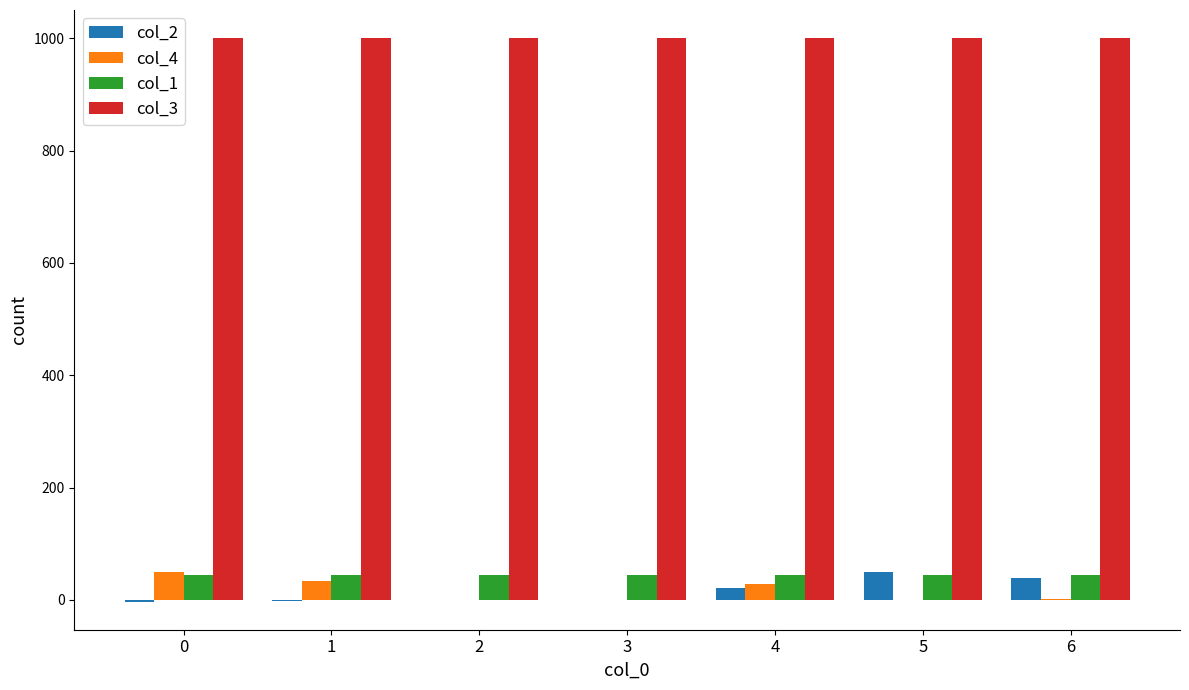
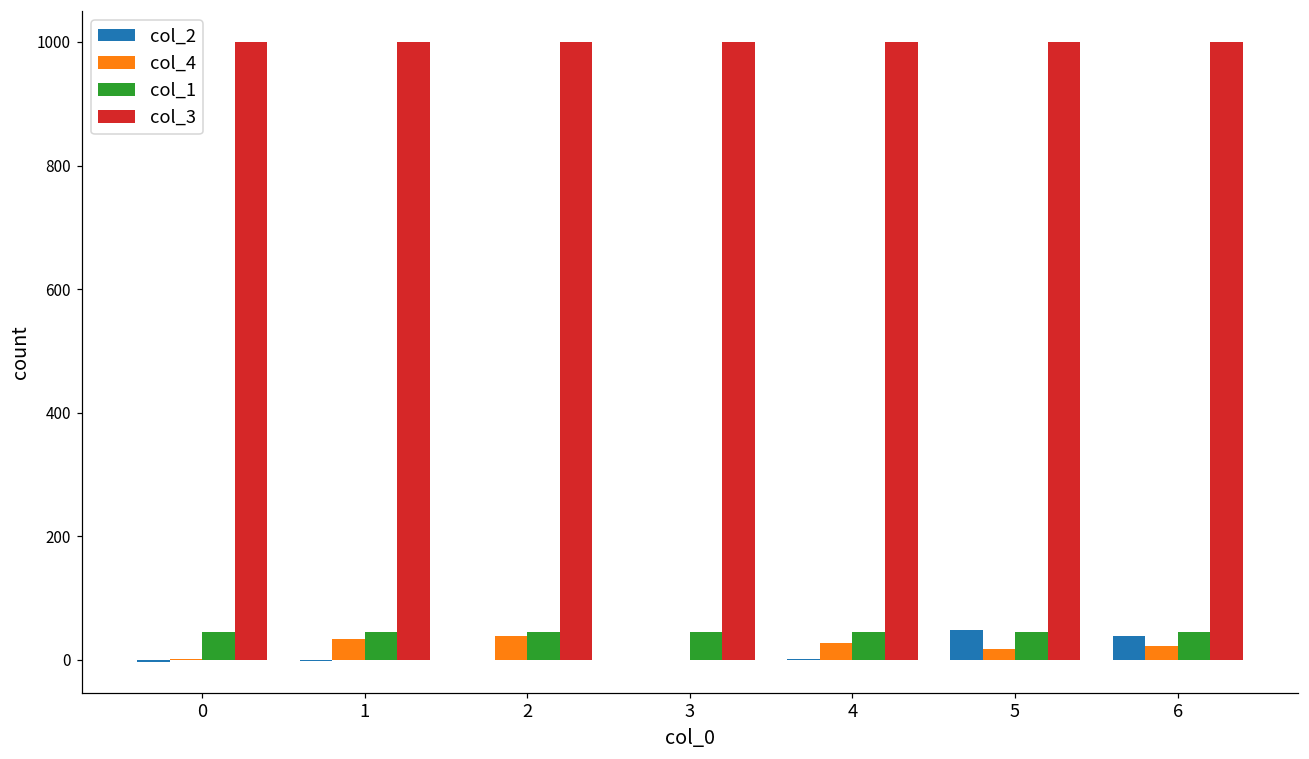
  {
    "col_2": {
      "3": 0,
-     "4": 20,
+     "4": 0,
      "5": 50,
      "6": 40
    },
    "col_4": {
-     "0": 50,
+     "0": 0,
      "1": 30,
-     "2": 0,
+     "2": 40,
      "4": 30,
-     "5": 0,
-     "6": 0
+     "5": 20,
+     "6": 20
    },
    "col_1": {
      "0": 50,
      "1": 50,
      "2": 50,
      "3": 50,
      "4": 50,
      "5": 50,
      "6": 50
    },
    "col_3": {
      "0": 1000,
      "1": 1000,
      "2": 1000,
      "3": 1000,
      "4": 1000,
      "5": 1000,
      "6": 1000
    }
  }
